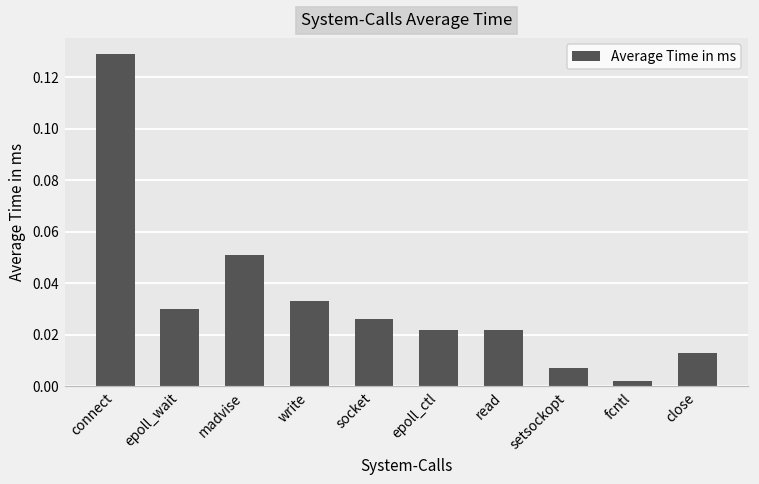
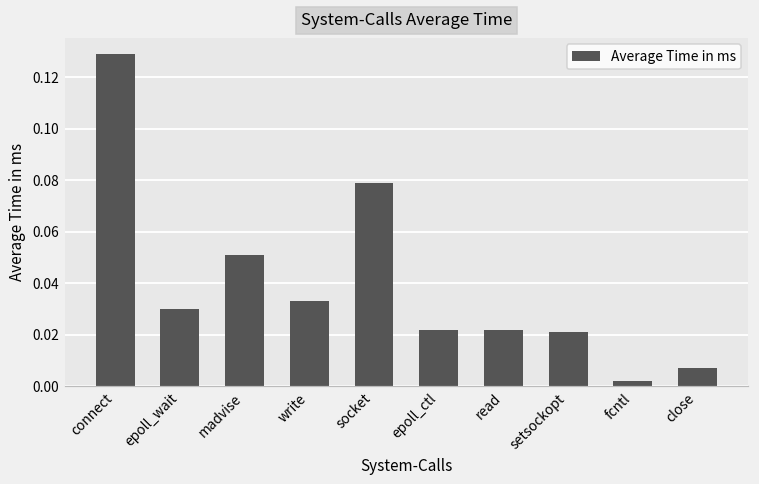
  {
    "connect": 0.129,
    "epoll_wait": 0.030,
    "madvise": 0.051,
    "write": 0.033,
-   "socket": 0.026,
+   "socket": 0.079,
    "epoll_ctl": 0.022,
    "read": 0.022,
-   "setsockopt": 0.007,
+   "setsockopt": 0.021,
    "fcntl": 0.002,
-   "close": 0.013
+   "close": 0.007
  }
